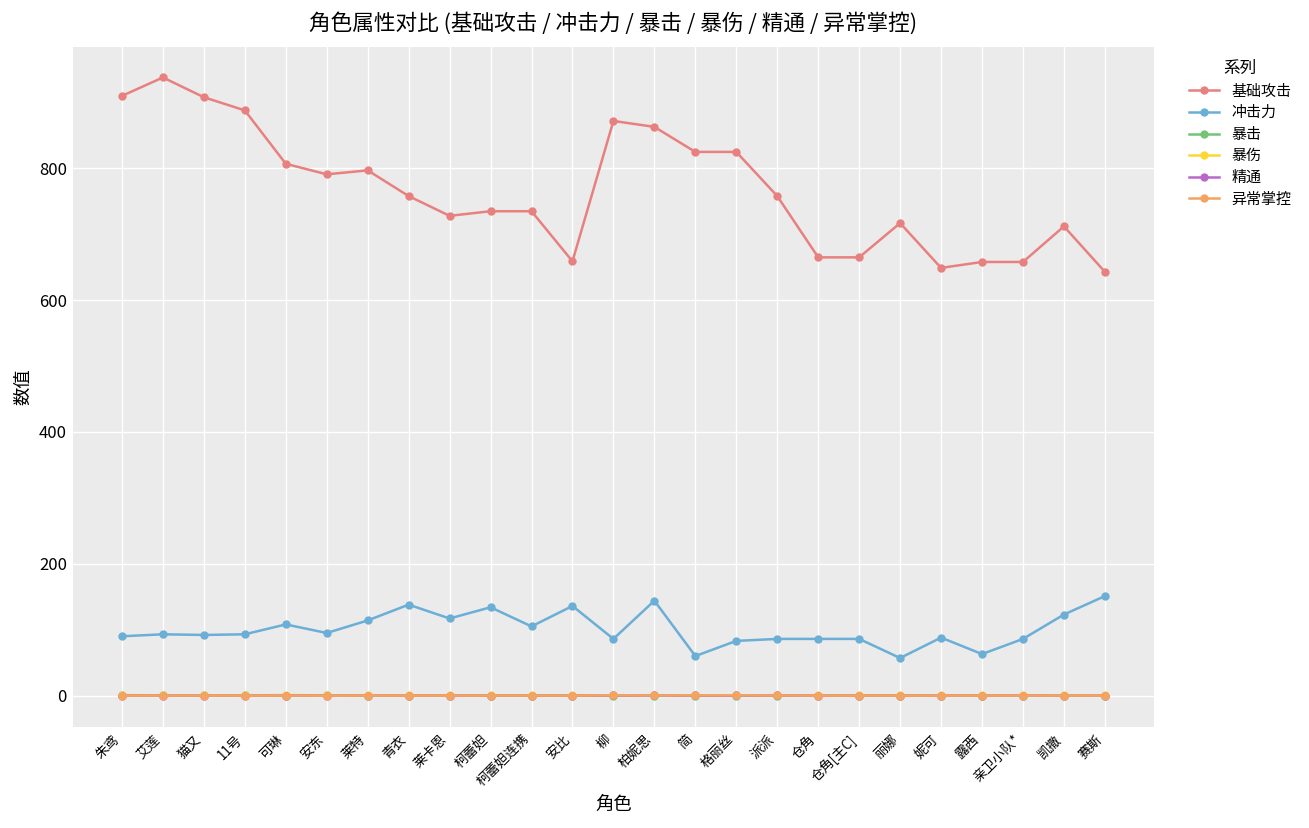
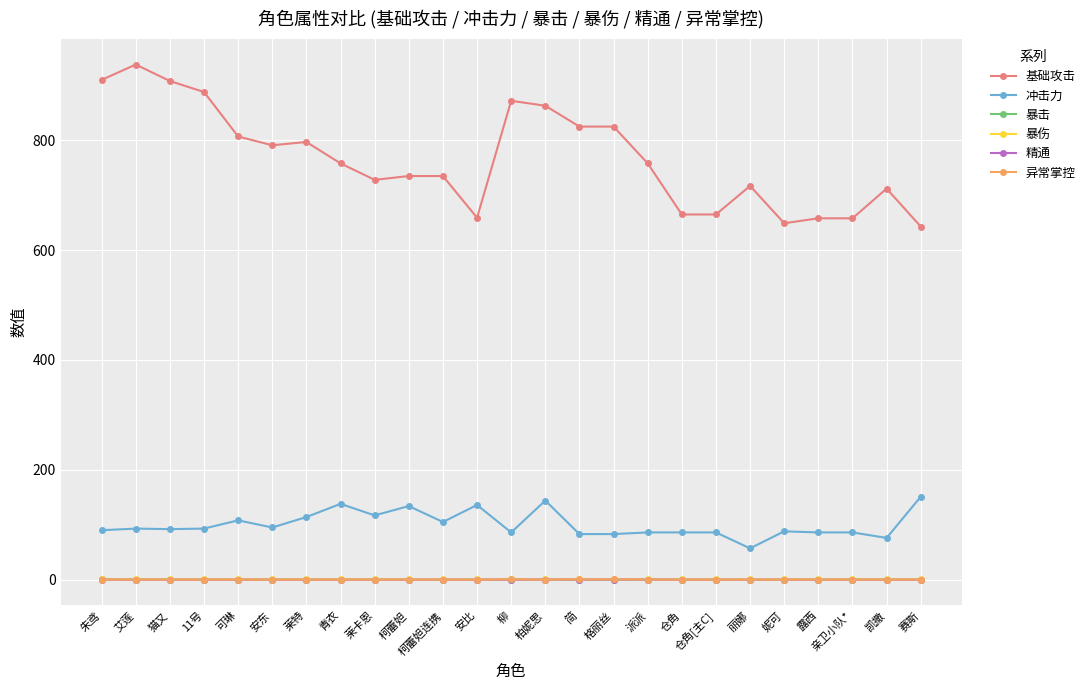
  {
    "冲击力": {
      "朱鸢": 90,
      "艾莲": 90,
      "猫又": 90,
      "11号": 90,
      "可琳": 110,
      "安东": 100,
      "莱特": 110,
      "青衣": 140,
      "莱卡恩": 120,
      "柯蕾妲": 130,
      "柯蕾妲连携": 110,
      "安比": 140,
      "柳": 90,
      "柏妮思": 140,
-     "简": 60,
+     "简": 80,
      "格丽丝": 80,
      "派派": 90,
      "仓角": 90,
      "仓角[主C]": 90,
      "丽娜": 60,
      "妮可": 90,
-     "露西": 60,
+     "露西": 90,
      "亲卫小队*": 90,
-     "凯撒": 120,
+     "凯撒": 80,
      "赛斯": 150
    }
  }
